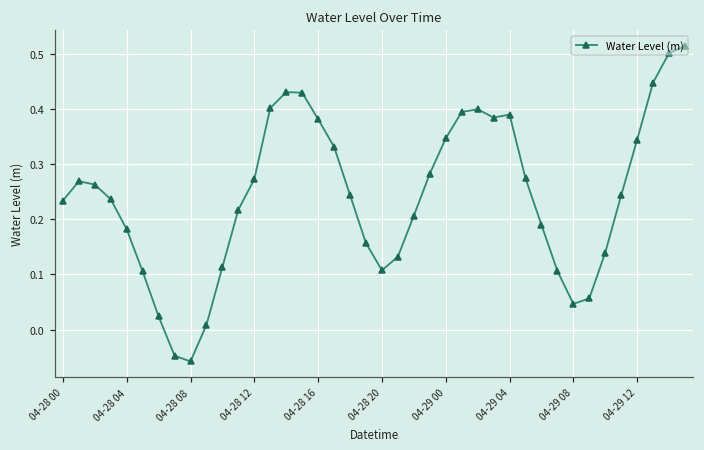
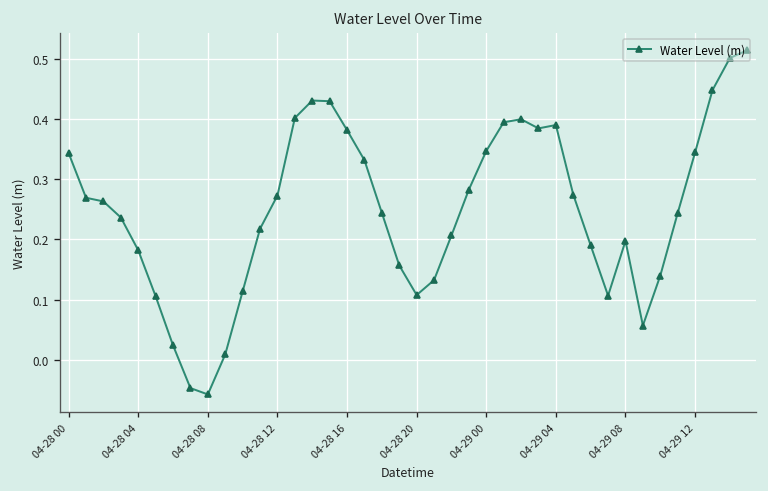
  {
-   "04-28 00": 0.23,
+   "04-28 00": 0.34,
    "04-28 04": 0.18,
    "04-28 08": -0.06,
    "04-28 12": 0.27,
    "04-28 16": 0.38,
    "04-28 20": 0.11,
    "04-29 00": 0.35,
    "04-29 04": 0.39,
-   "04-29 08": 0.05,
+   "04-29 08": 0.20,
    "04-29 12": 0.34
  }
